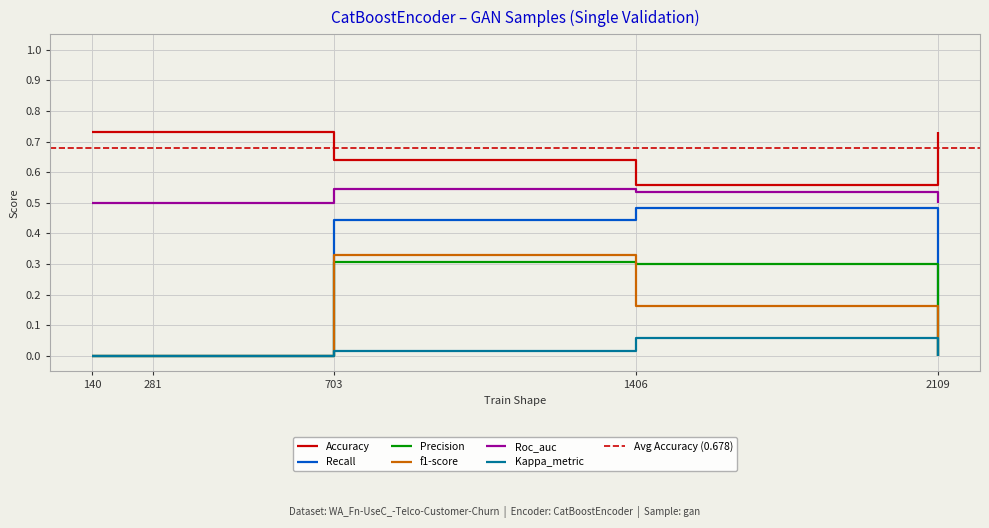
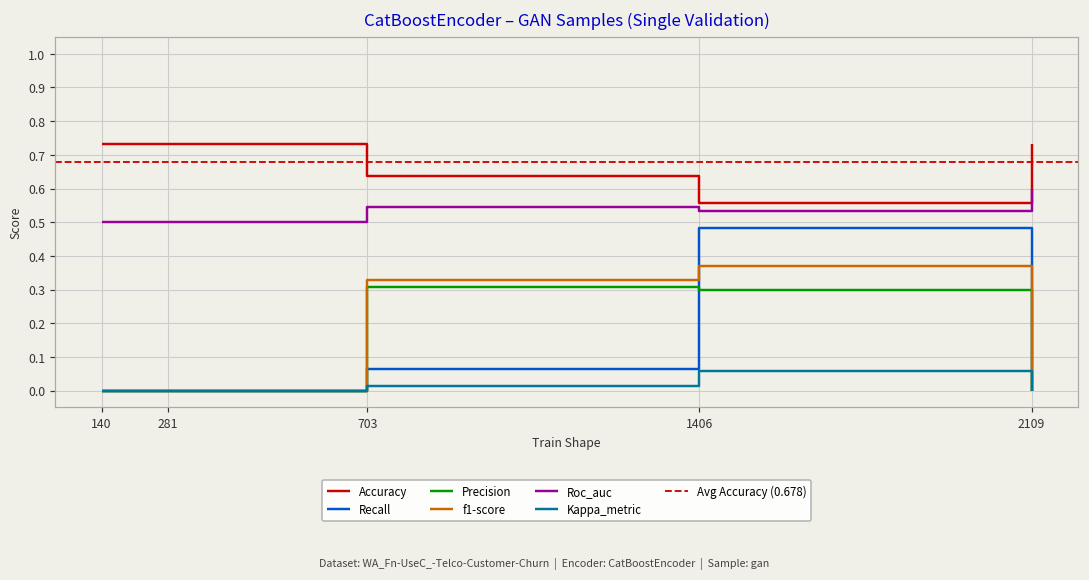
  {
    "Accuracy": {
      "140": 0.73,
      "281": 0.73,
      "703": 0.64,
      "1406": 0.56,
      "2109": 0.73
    },
    "Recall": {
-     "703": 0.44,
+     "703": 0.06,
      "1406": 0.48
    },
    "Precision": {
      "703": 0.31,
      "1406": 0.30
    },
    "f1-score": {
      "703": 0.33,
-     "1406": 0.16
+     "1406": 0.37
    },
    "Roc_auc": {
      "140": 0.5,
      "281": 0.5,
      "703": 0.54,
      "1406": 0.53,
-     "2109": 0.5
+     "2109": 0.6
    },
    "Kappa_metric": {
      "703": 0.01,
      "1406": 0.06
    }
  }
